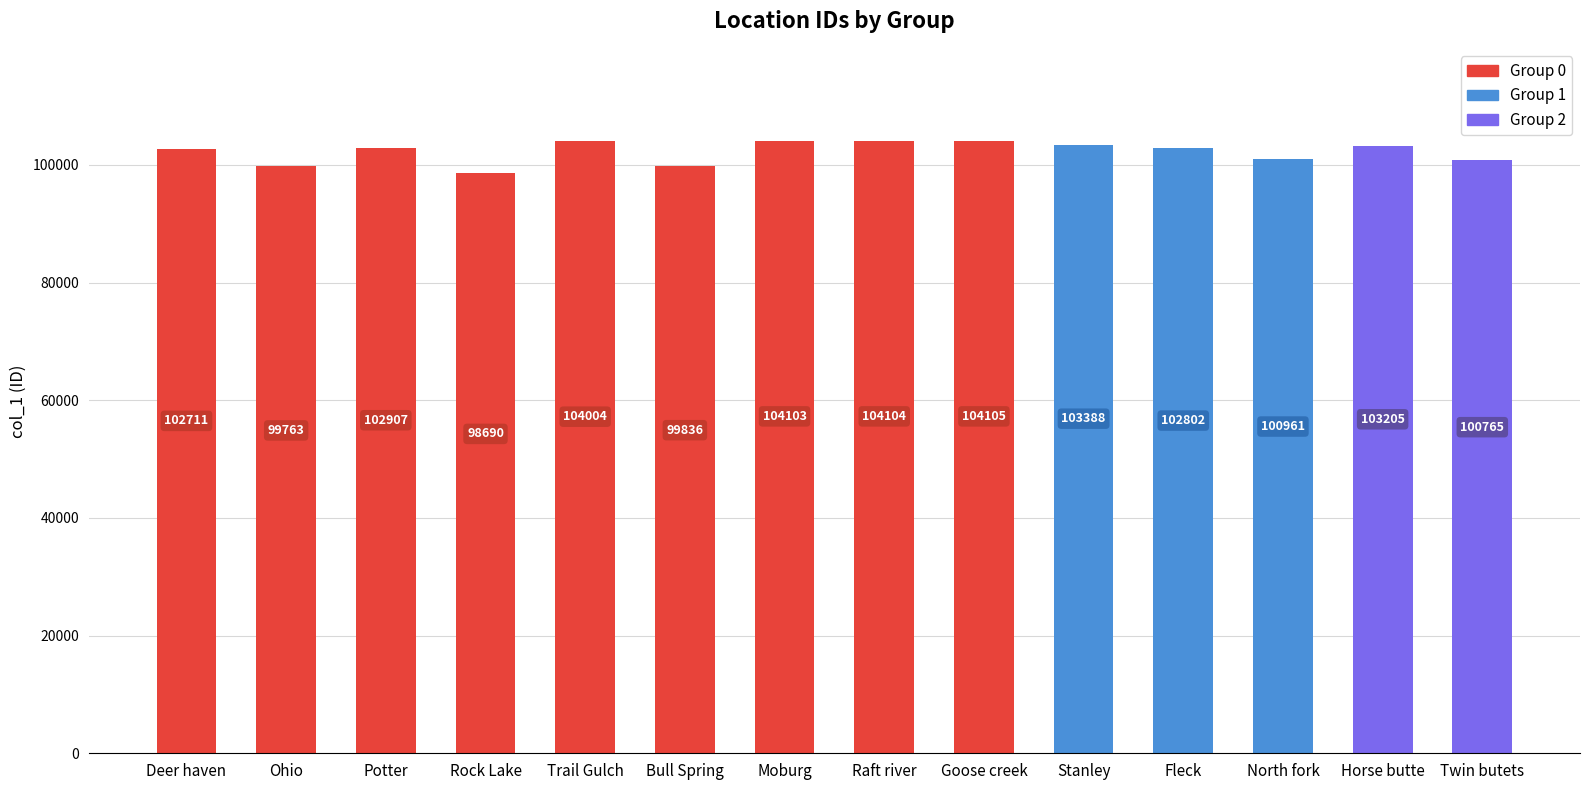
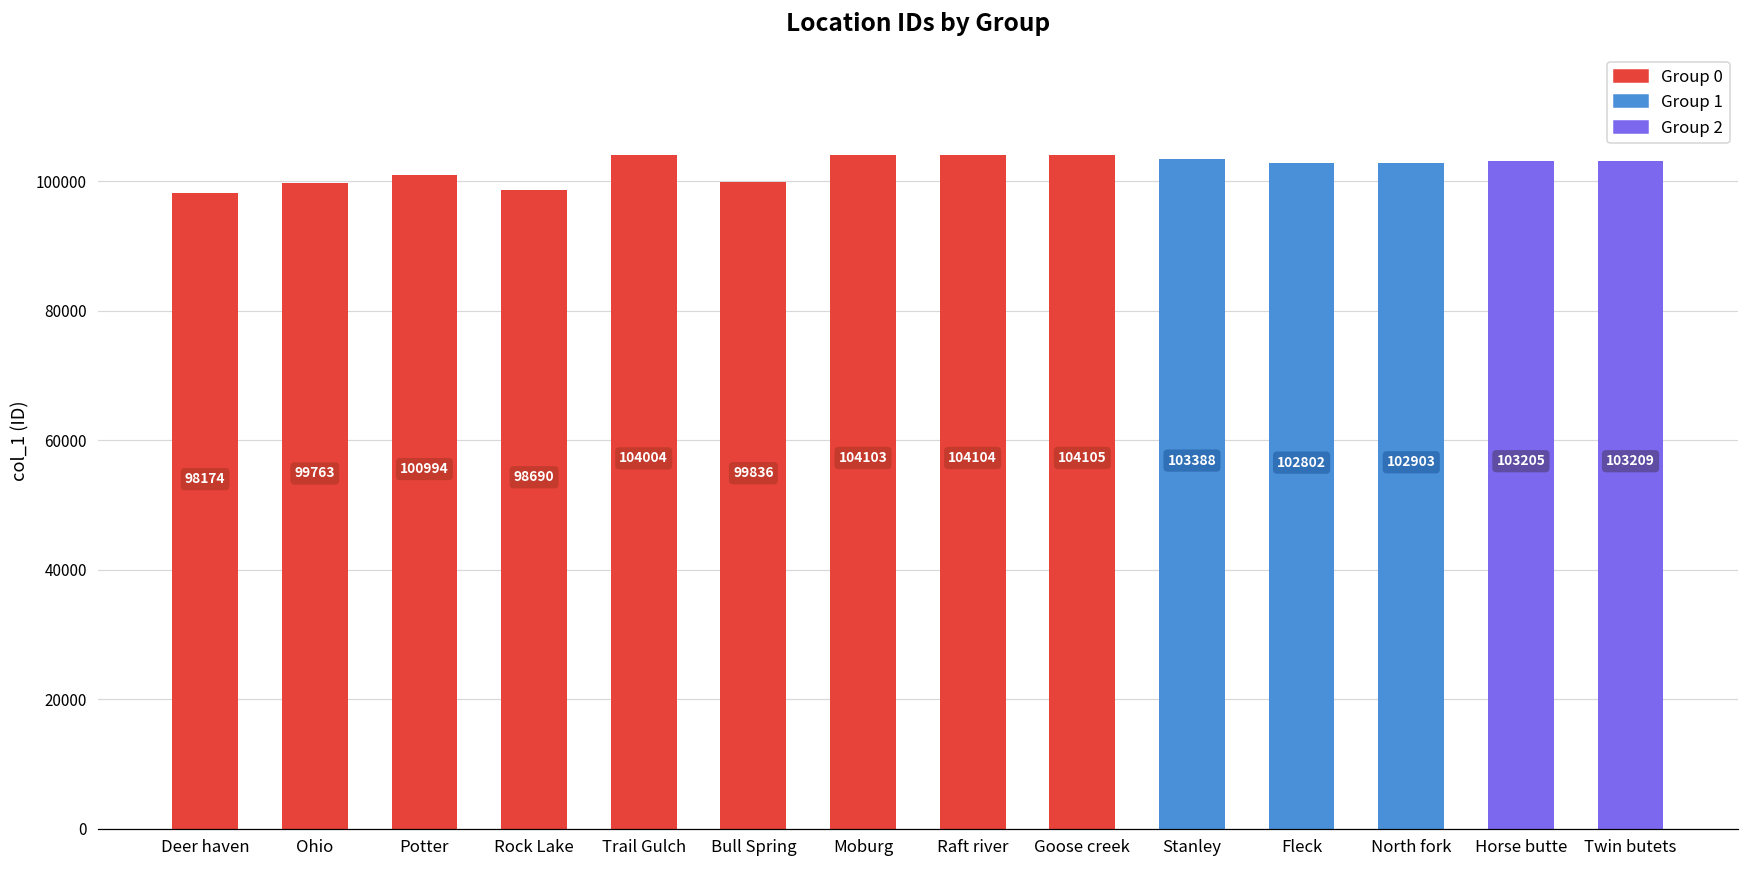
  {
-   "Deer haven": 102711,
-   "Potter": 102907,
-   "North fork": 100961,
-   "Twin butets": 100765
+   "Deer haven": 98174,
+   "Potter": 100994,
+   "North fork": 102903,
+   "Twin butets": 103209
  }
